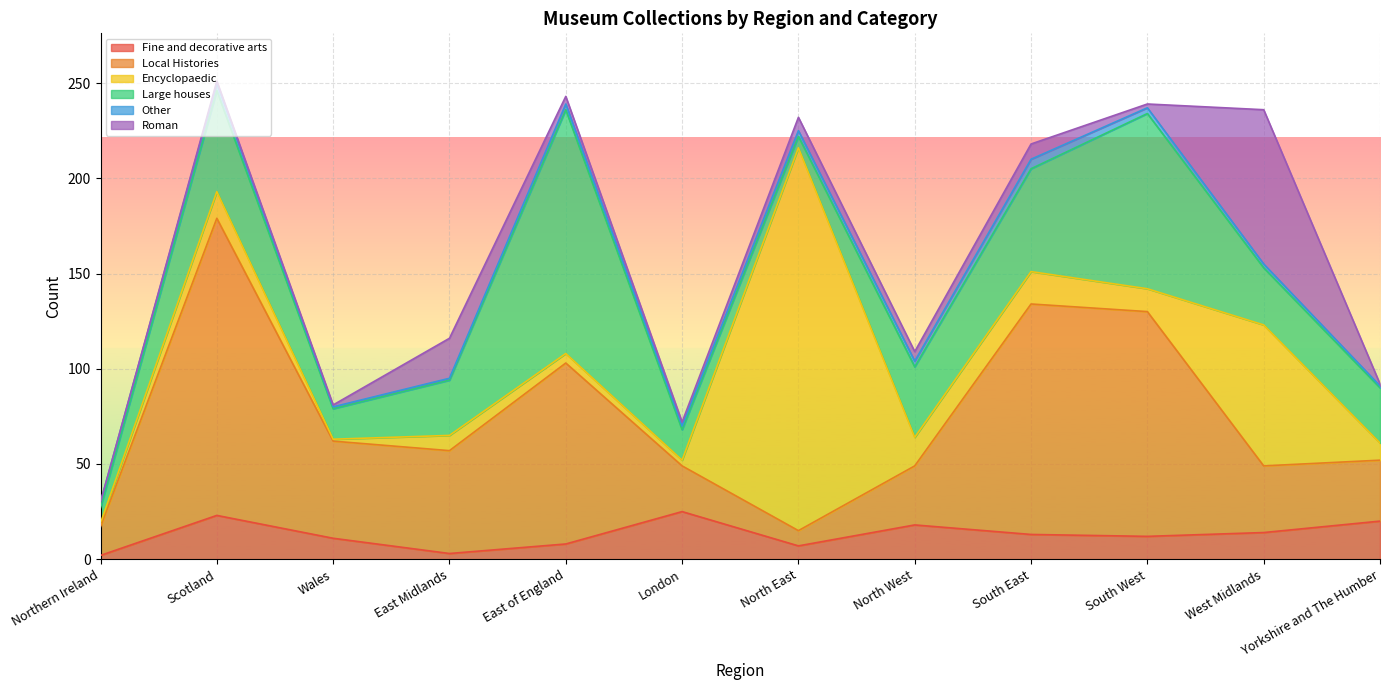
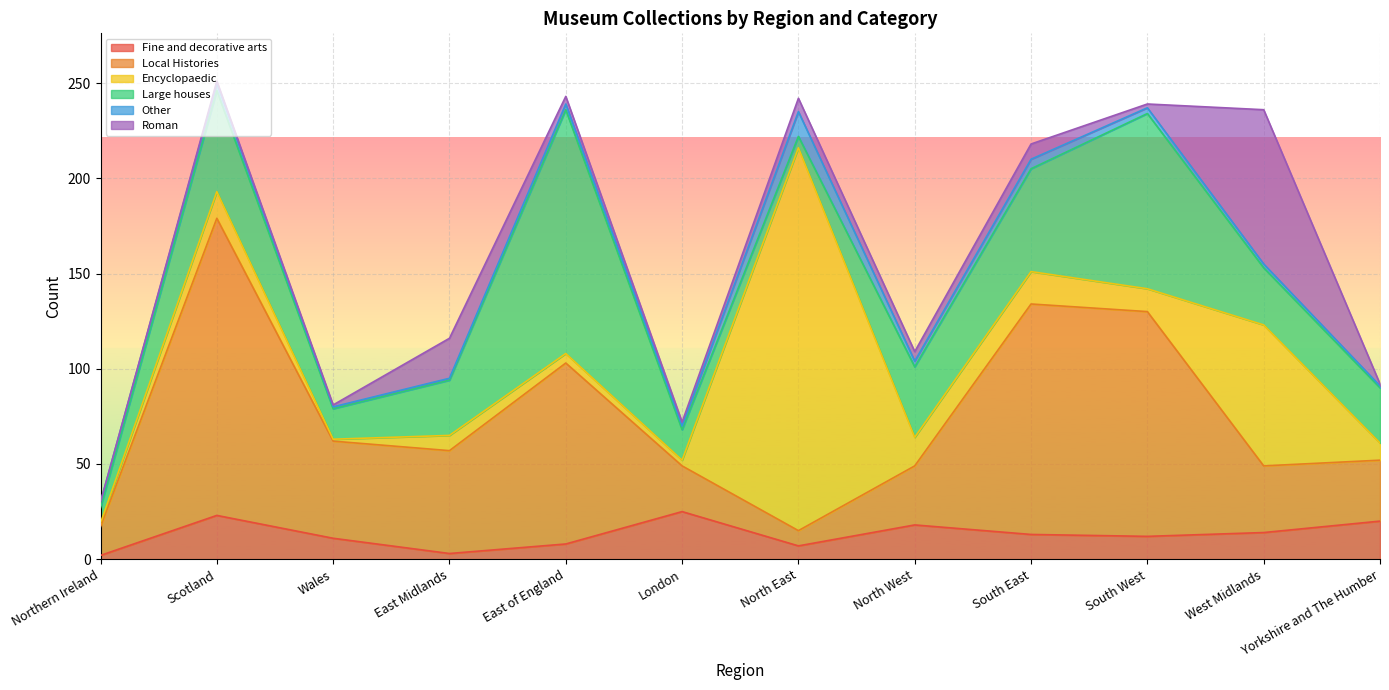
  {
    "Encyclopaedic": {
      "Northern Ireland": 2,
      "Scotland": 14,
      "East Midlands": 8,
      "East of England": 5,
      "London": 3,
      "North East": 201,
      "North West": 15,
      "South East": 17,
      "South West": 12,
      "West Midlands": 74,
      "Yorkshire and The Humber": 9
    },
    "Large houses": {
      "Northern Ireland": 8,
      "East of England": 128,
      "London": 16,
      "North East": 6,
      "North West": 37,
      "South East": 54,
      "South West": 92,
      "West Midlands": 30
    },
    "Other": {
      "East of England": 3,
      "London": 2,
-     "North East": 3,
+     "North East": 13,
      "North West": 3,
      "South East": 5,
      "South West": 3,
      "West Midlands": 2
    },
    "Roman": {
      "East Midlands": 21,
      "East of England": 4,
      "London": 2,
      "North East": 7,
      "North West": 5,
      "South East": 8,
      "South West": 2,
      "West Midlands": 81
    }
  }
